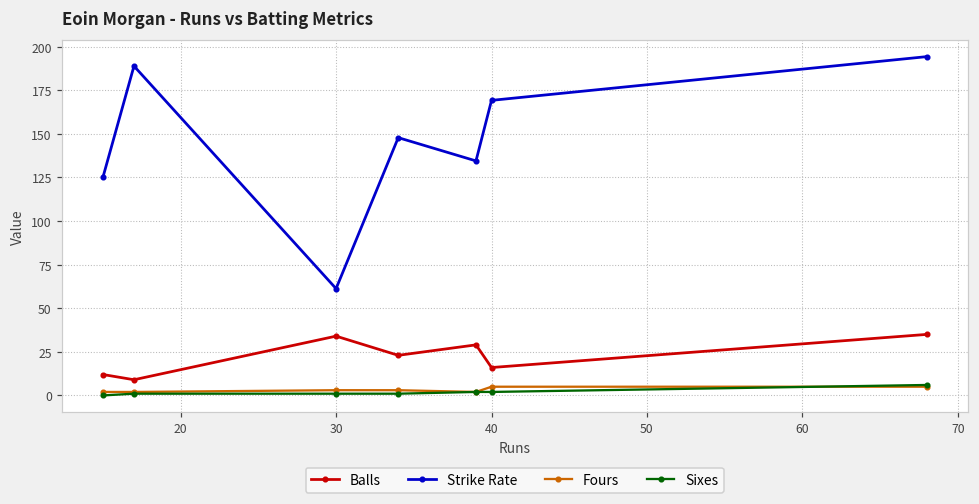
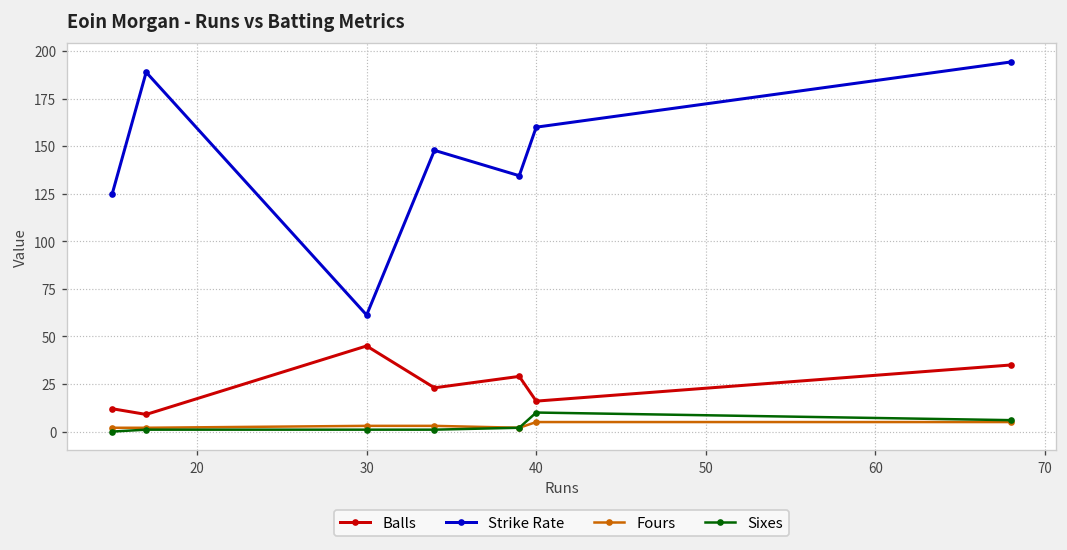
  {
    "Balls": {
-     "30": 34,
+     "30": 45,
      "40": 16
    },
    "Strike Rate": {
      "30": 61,
-     "40": 169
+     "40": 160
    },
    "Fours": {
      "30": 3,
      "40": 5
    },
    "Sixes": {
      "30": 1,
-     "40": 2
+     "40": 10
    }
  }
